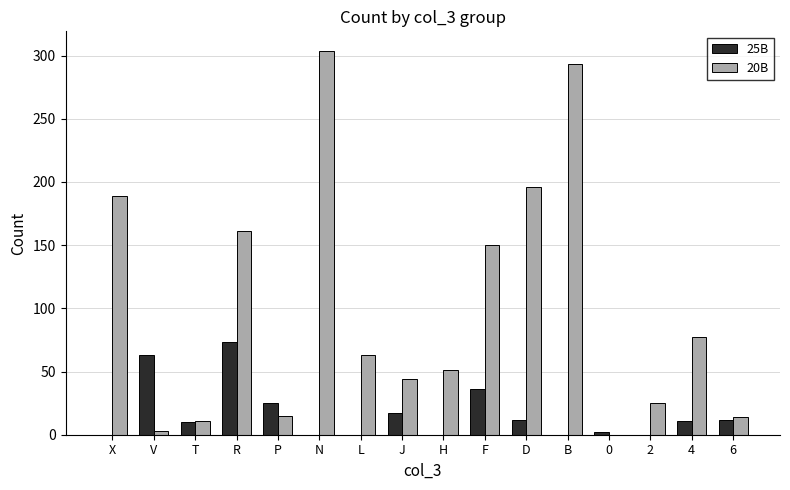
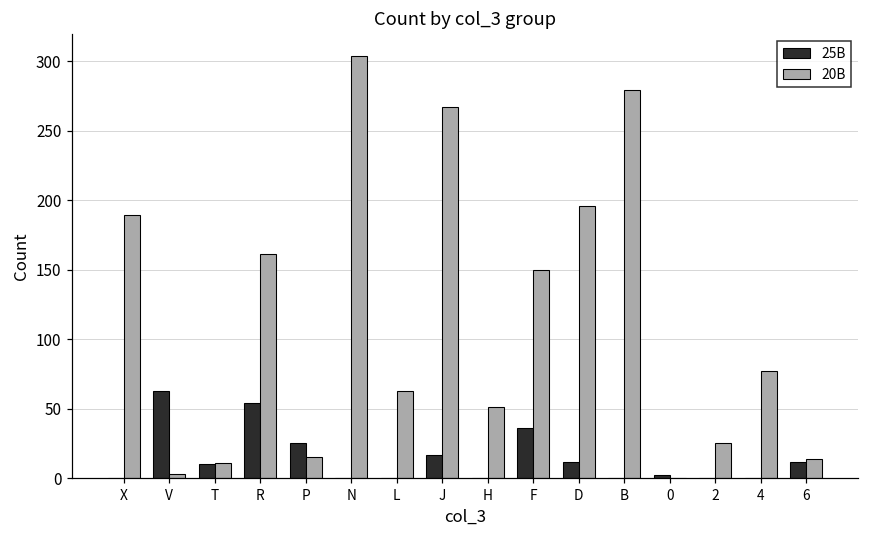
  {
    "25B": {
      "X": 0,
      "V": 63,
      "T": 10,
-     "R": 73,
+     "R": 54,
      "P": 25,
      "N": 0,
      "L": 0,
      "J": 17,
      "H": 0,
      "F": 36,
      "D": 12,
      "B": 0,
      "0": 2,
      "2": 0,
-     "4": 11,
+     "4": 0,
      "6": 12
    },
    "20B": {
      "X": 189,
      "V": 3,
      "T": 11,
      "R": 161,
      "P": 15,
      "N": 304,
      "L": 63,
-     "J": 44,
+     "J": 267,
      "H": 51,
      "F": 150,
      "D": 196,
-     "B": 293,
+     "B": 279,
      "0": 0,
      "2": 25,
      "4": 77,
      "6": 14
    }
  }
